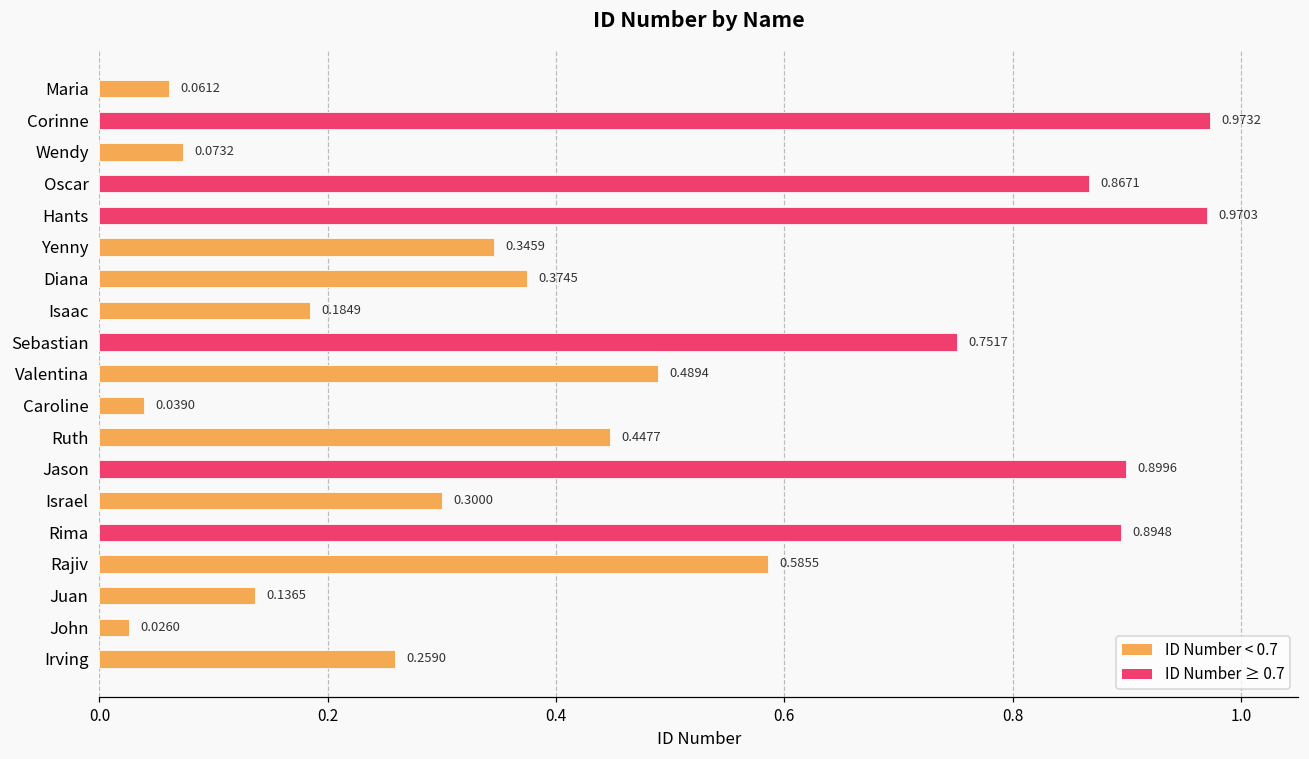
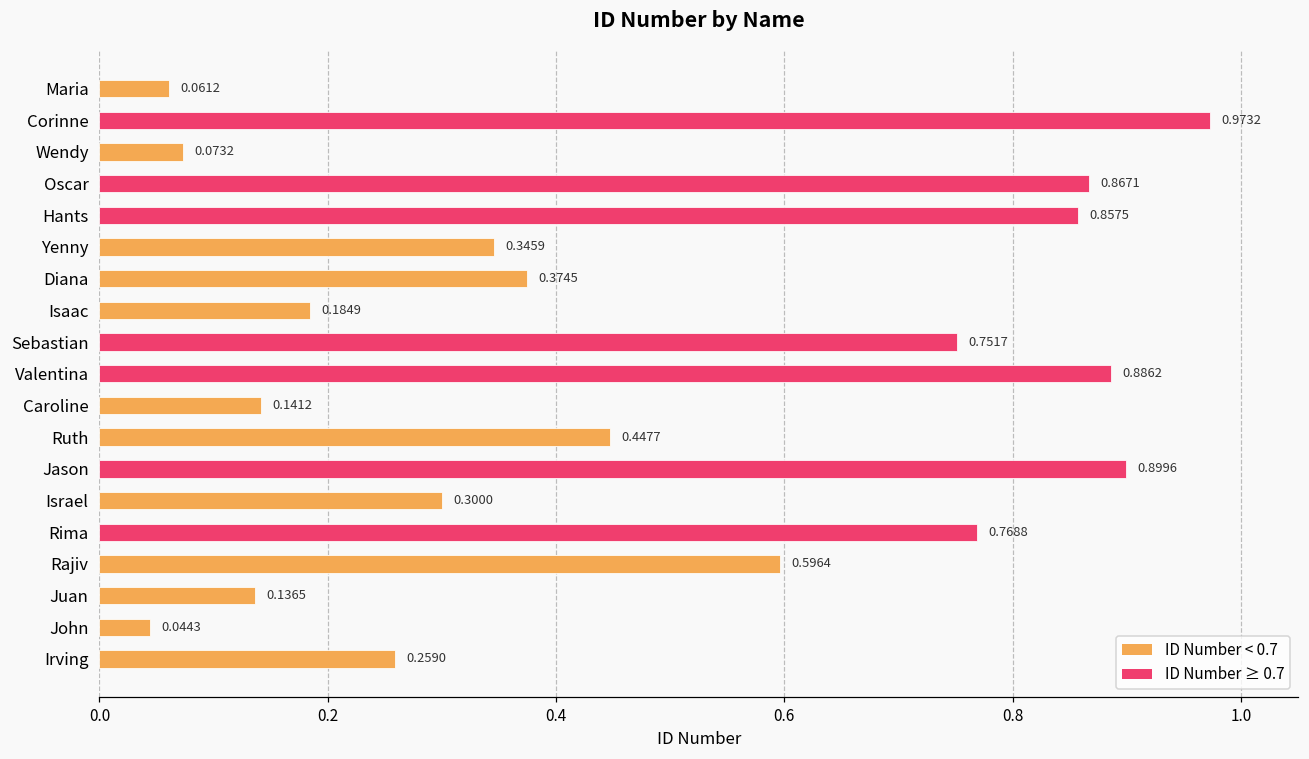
  {
    "Maria": 0.0612,
    "Corinne": 0.9732,
    "Wendy": 0.0732,
    "Oscar": 0.8671,
-   "Hants": 0.9703,
+   "Hants": 0.8575,
    "Yenny": 0.3459,
    "Diana": 0.3745,
    "Isaac": 0.1849,
    "Sebastian": 0.7517,
-   "Valentina": 0.4894,
-   "Caroline": 0.0390,
+   "Valentina": 0.8862,
+   "Caroline": 0.1412,
    "Ruth": 0.4477,
    "Jason": 0.8996,
    "Israel": 0.3000,
-   "Rima": 0.8948,
-   "Rajiv": 0.5855,
+   "Rima": 0.7688,
+   "Rajiv": 0.5964,
    "Juan": 0.1365,
-   "John": 0.0260,
+   "John": 0.0443,
    "Irving": 0.2590
  }
